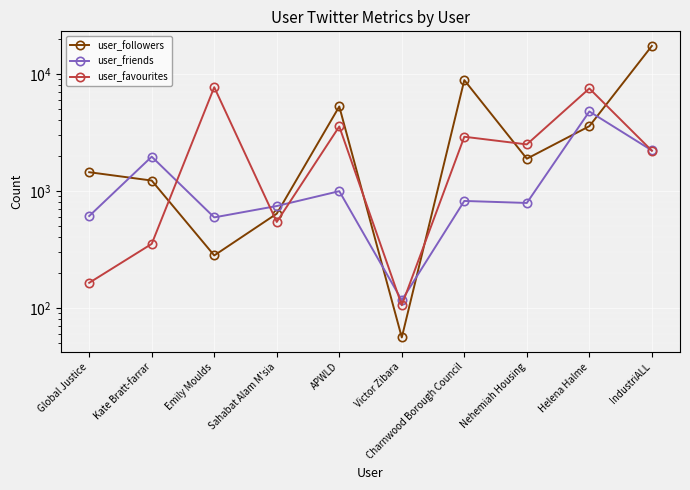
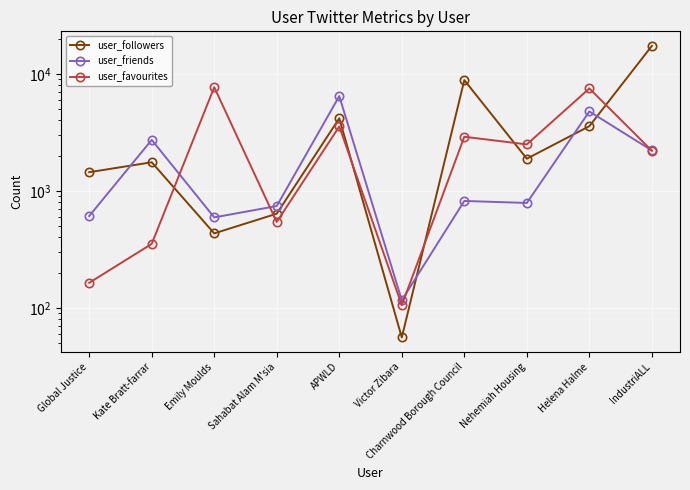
  {
    "user_followers": {
      "Global Justice": 1400,
-     "Kate Bratt-farrar": 1200,
-     "Emily Moulds": 280,
+     "Kate Bratt-farrar": 1800,
+     "Emily Moulds": 430,
      "Sahabat Alam M'sia": 600,
-     "APWLD": 5000,
+     "APWLD": 4200,
      "Victor Zibara": 60,
      "Charnwood Borough Council": 9000,
      "Nehemiah Housing": 1900,
      "Helena Halme": 3600,
      "IndustriALL": 17000
    },
    "user_friends": {
      "Global Justice": 600,
-     "Kate Bratt-farrar": 2000,
+     "Kate Bratt-farrar": 2700,
      "Emily Moulds": 600,
      "Sahabat Alam M'sia": 700,
-     "APWLD": 1000,
+     "APWLD": 6000,
      "Victor Zibara": 120,
      "Charnwood Borough Council": 800,
      "Nehemiah Housing": 800,
      "Helena Halme": 4800
    },
    "user_favourites": {
      "Global Justice": 160,
      "Kate Bratt-farrar": 350,
      "Emily Moulds": 8000,
      "Sahabat Alam M'sia": 500,
      "APWLD": 3600,
      "Victor Zibara": 110,
      "Charnwood Borough Council": 2900,
      "Nehemiah Housing": 2500,
      "Helena Halme": 8000
    }
  }
